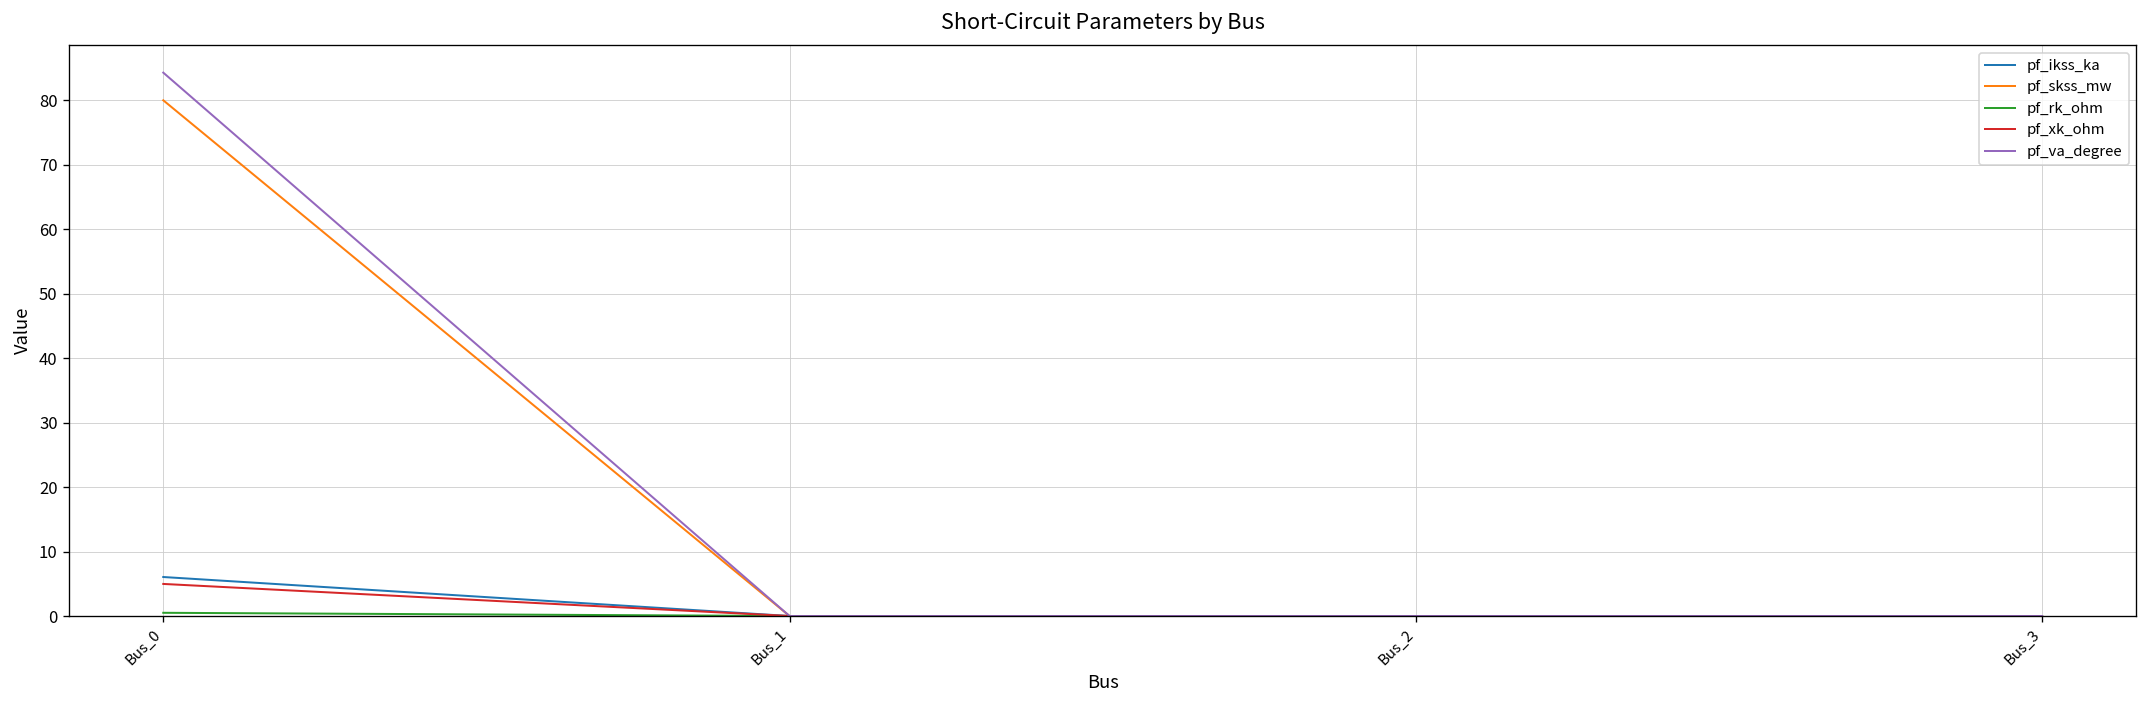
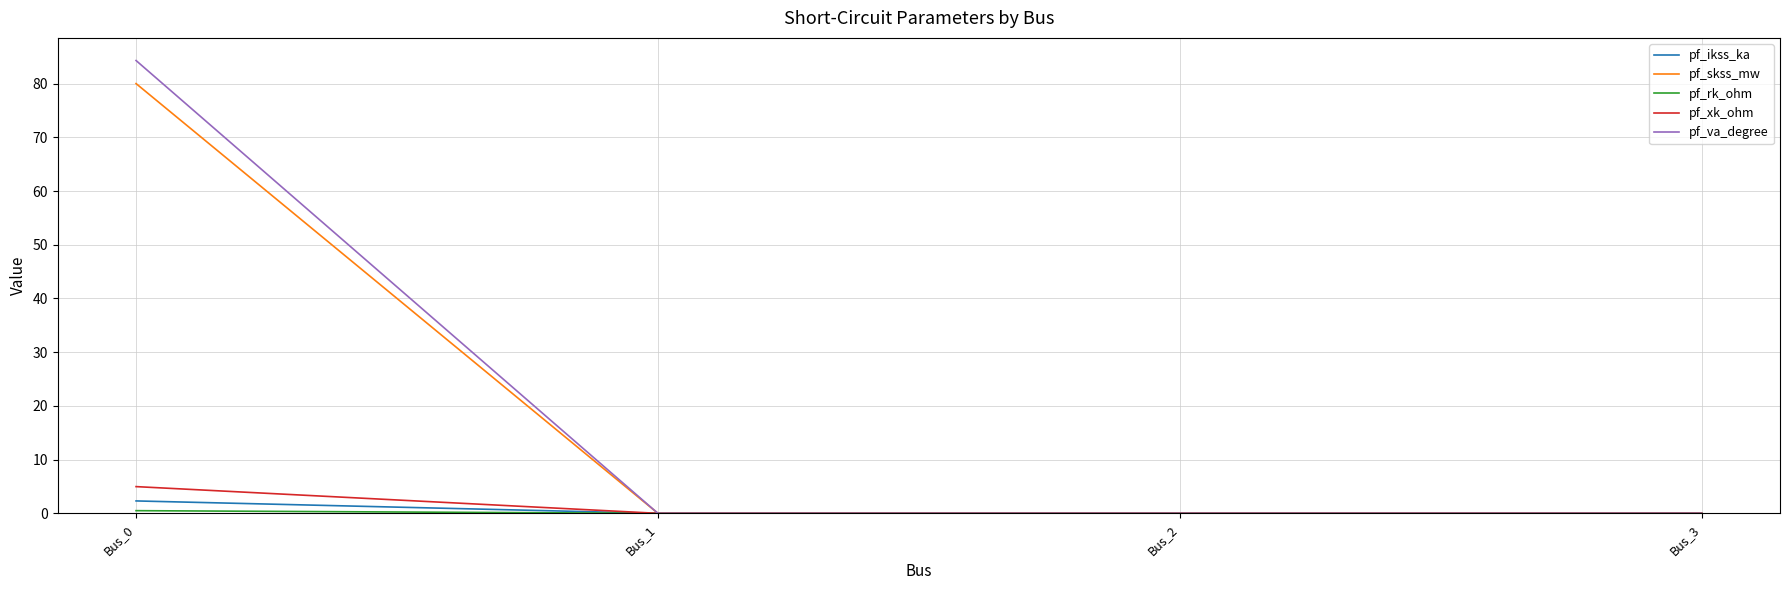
  {
    "pf_ikss_ka": {
-     "Bus_0": 6
+     "Bus_0": 2
    },
    "pf_skss_mw": {
      "Bus_0": 80
    },
    "pf_rk_ohm": {
      "Bus_0": 0
    },
    "pf_xk_ohm": {
      "Bus_0": 5
    },
    "pf_va_degree": {
      "Bus_0": 84
    }
  }
